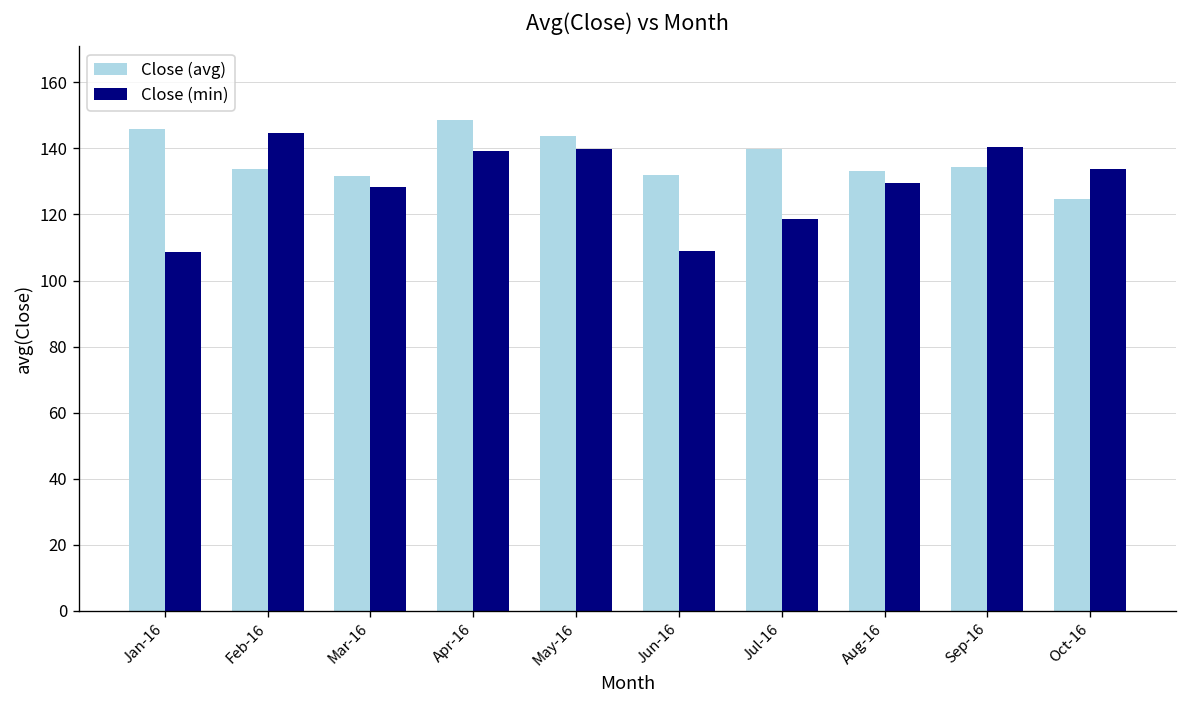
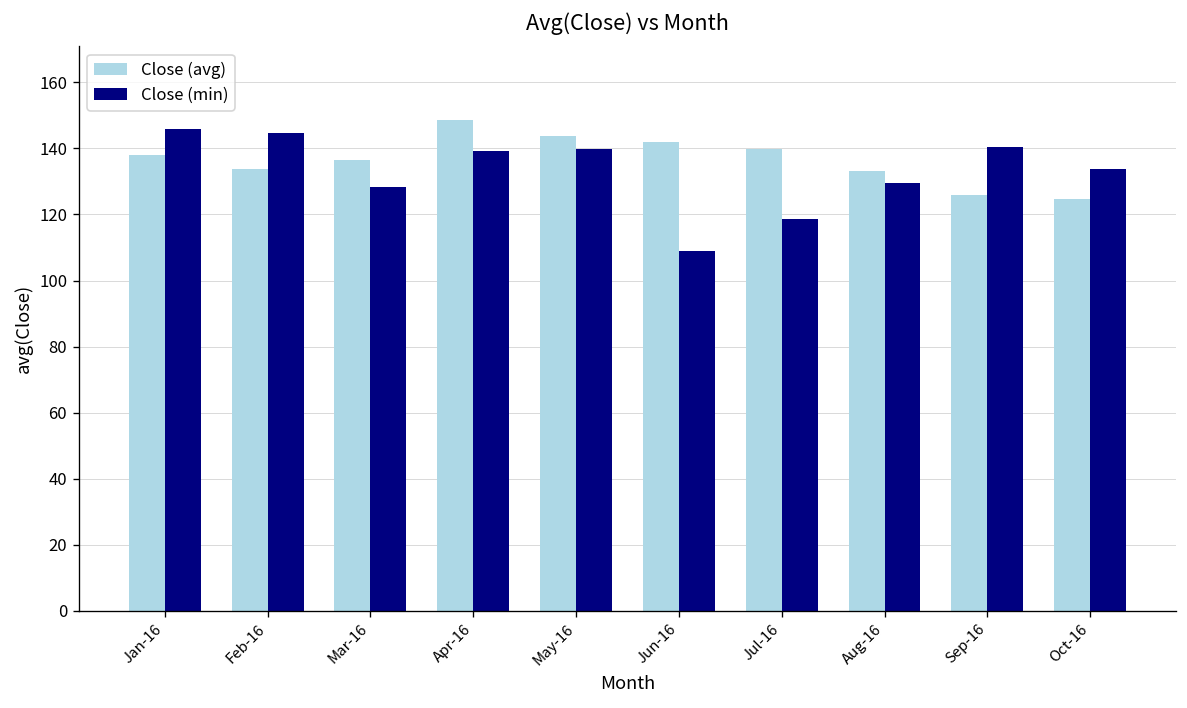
  {
    "Close (avg)": {
-     "Jan-16": 146,
+     "Jan-16": 138,
      "Feb-16": 134,
-     "Mar-16": 132,
+     "Mar-16": 136,
      "Apr-16": 149,
      "May-16": 144,
-     "Jun-16": 132,
+     "Jun-16": 142,
      "Jul-16": 140,
      "Aug-16": 133,
-     "Sep-16": 134,
+     "Sep-16": 126,
      "Oct-16": 125
    },
    "Close (min)": {
-     "Jan-16": 109,
+     "Jan-16": 146,
      "Feb-16": 145,
      "Mar-16": 128,
      "Apr-16": 139,
      "May-16": 140,
      "Jun-16": 109,
      "Jul-16": 119,
      "Aug-16": 130,
      "Sep-16": 140,
      "Oct-16": 134
    }
  }
